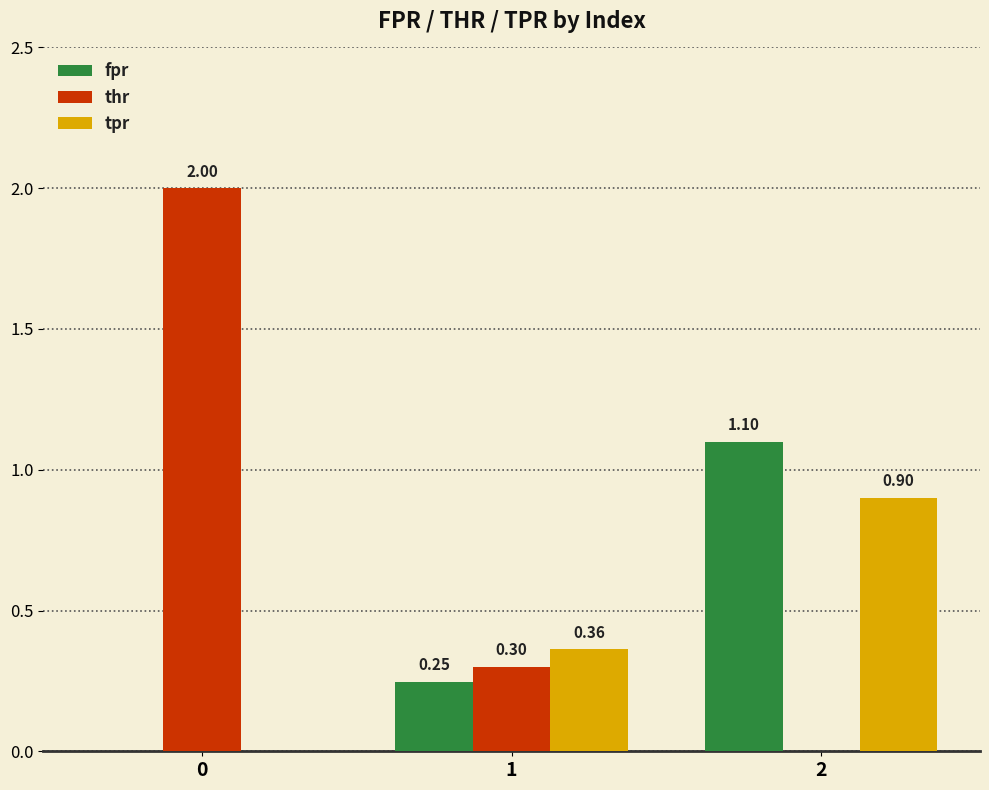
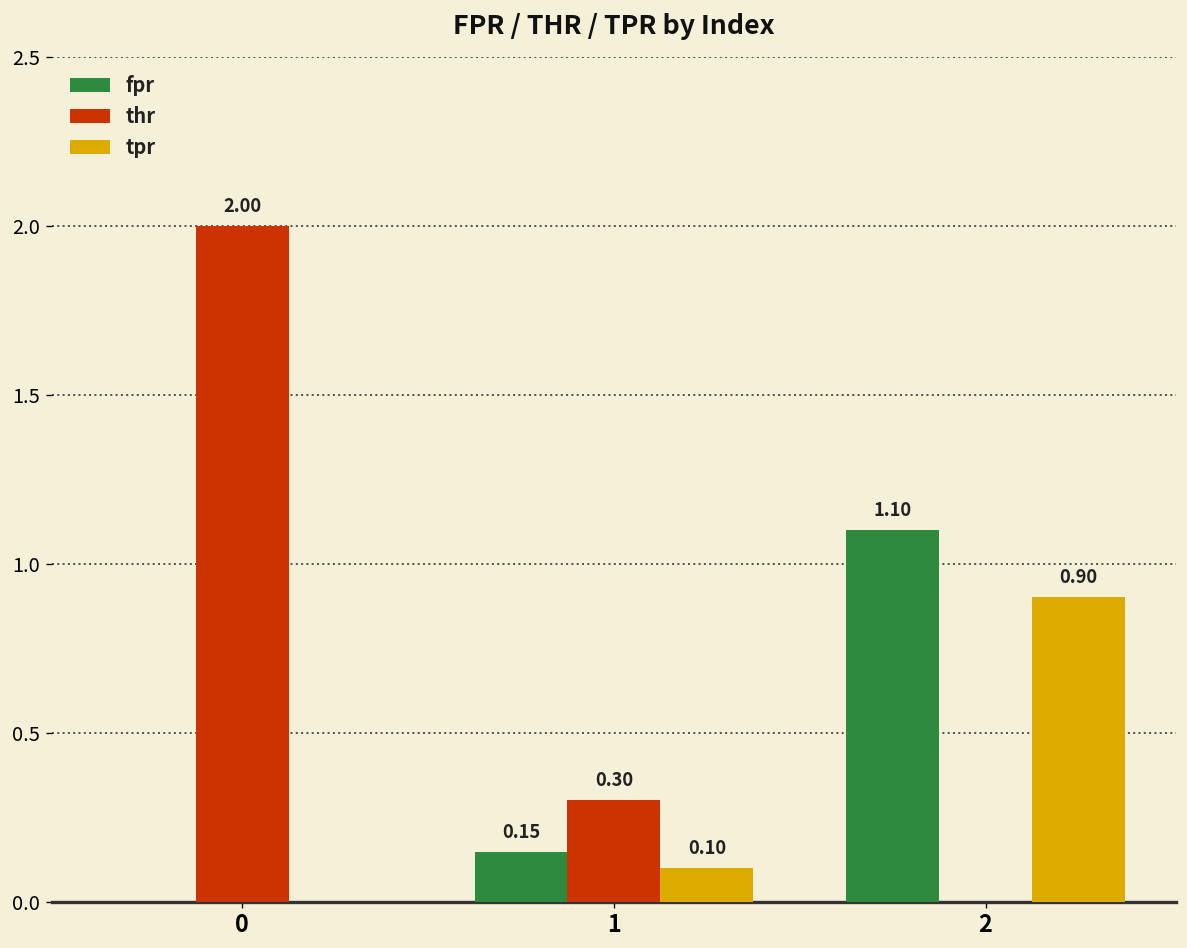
  {
    "fpr": {
-     "1": 0.25,
+     "1": 0.15,
      "2": 1.10
    },
    "thr": {
      "0": 2.00,
      "1": 0.30
    },
    "tpr": {
-     "1": 0.36,
+     "1": 0.10,
      "2": 0.90
    }
  }
